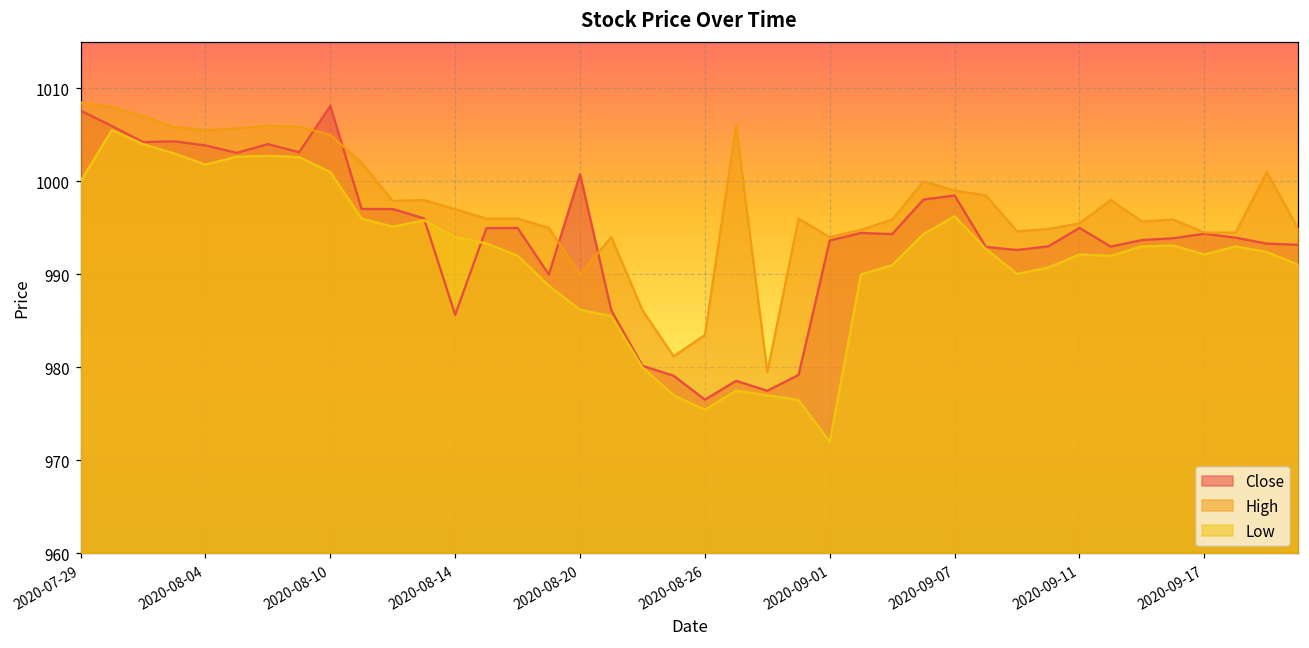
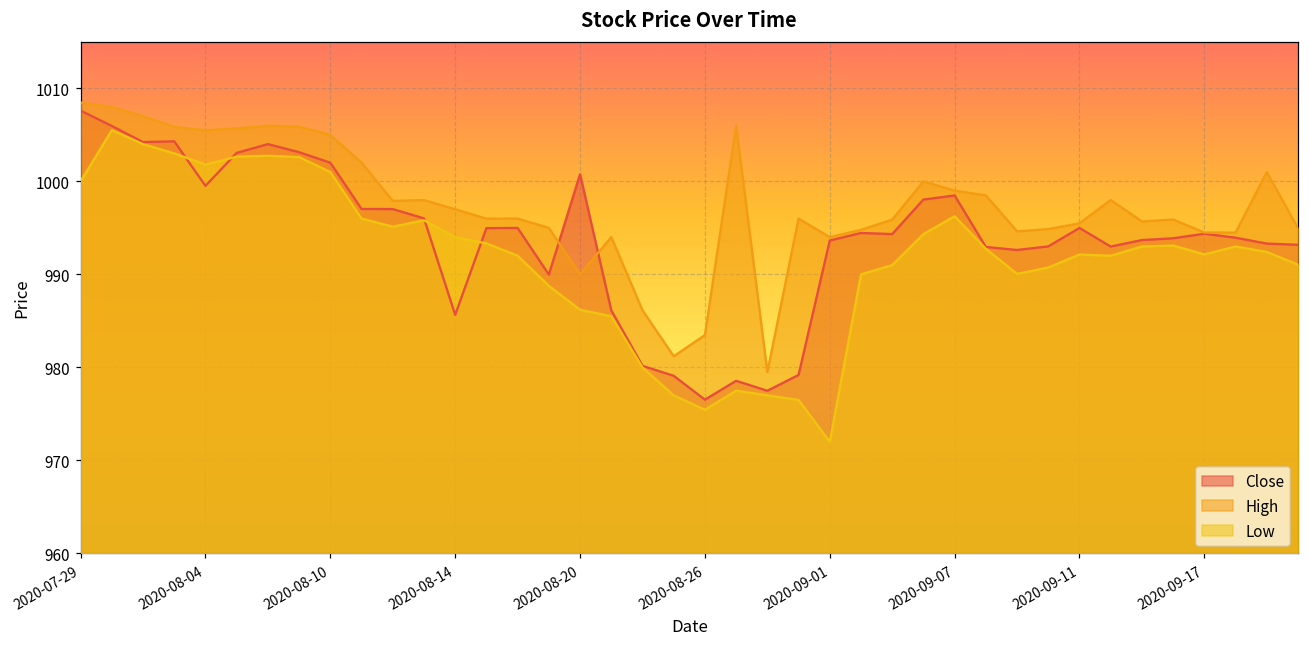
  {
    "Close": {
      "2020-07-29": 1008,
-     "2020-08-04": 1004,
-     "2020-08-10": 1008,
+     "2020-08-04": 1000,
+     "2020-08-10": 1002,
      "2020-08-14": 986,
      "2020-08-20": 1001,
      "2020-08-26": 977,
      "2020-09-01": 994,
      "2020-09-07": 998,
      "2020-09-11": 995
    }
  }
